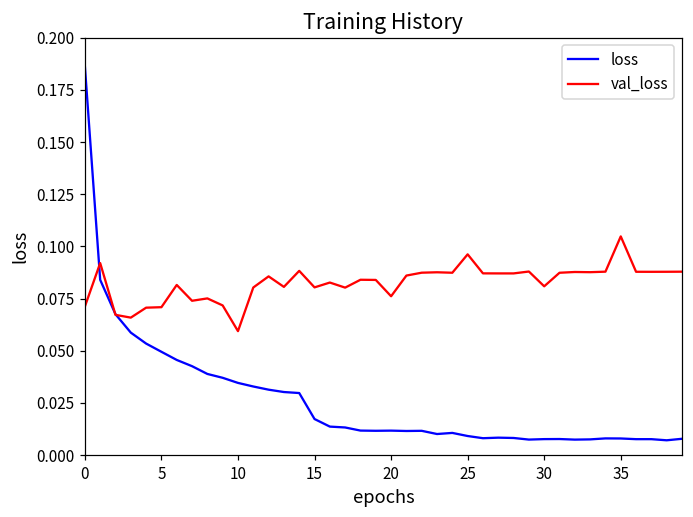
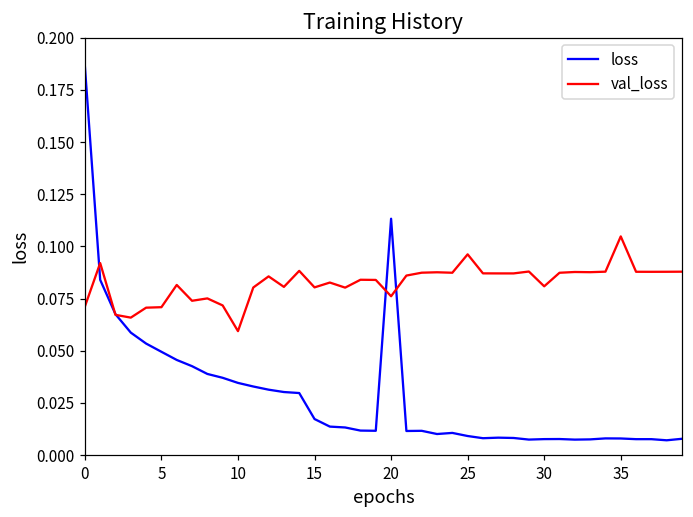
  {
    "loss": {
      "0": 0.186,
      "5": 0.050,
      "10": 0.035,
      "15": 0.017,
-     "20": 0.012,
+     "20": 0.113,
      "25": 0.009,
      "30": 0.008,
      "35": 0.008
    },
    "val_loss": {
      "0": 0.071,
      "5": 0.071,
      "10": 0.059,
      "15": 0.080,
      "20": 0.076,
      "25": 0.096,
      "30": 0.081,
      "35": 0.105
    }
  }
